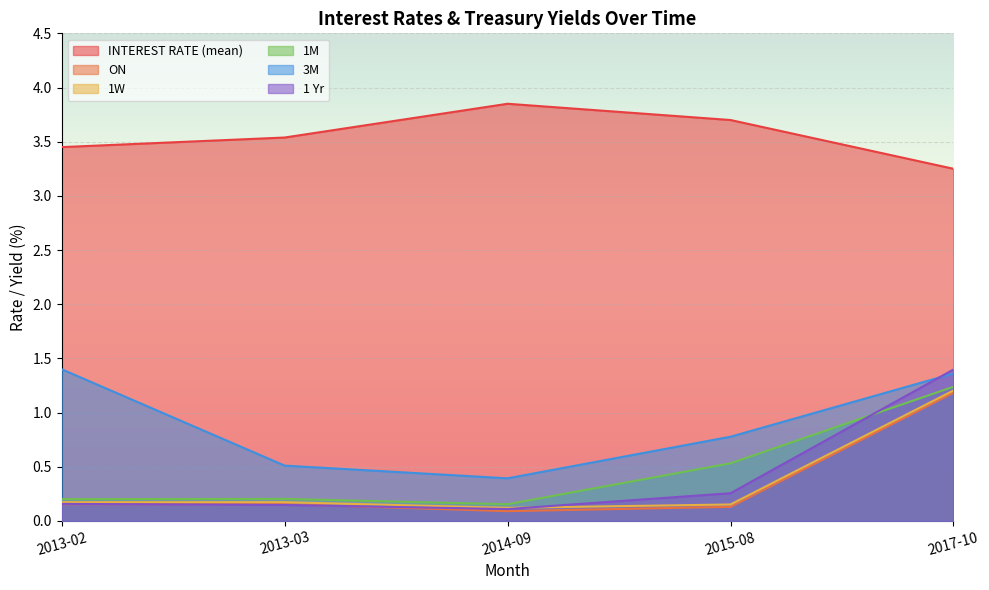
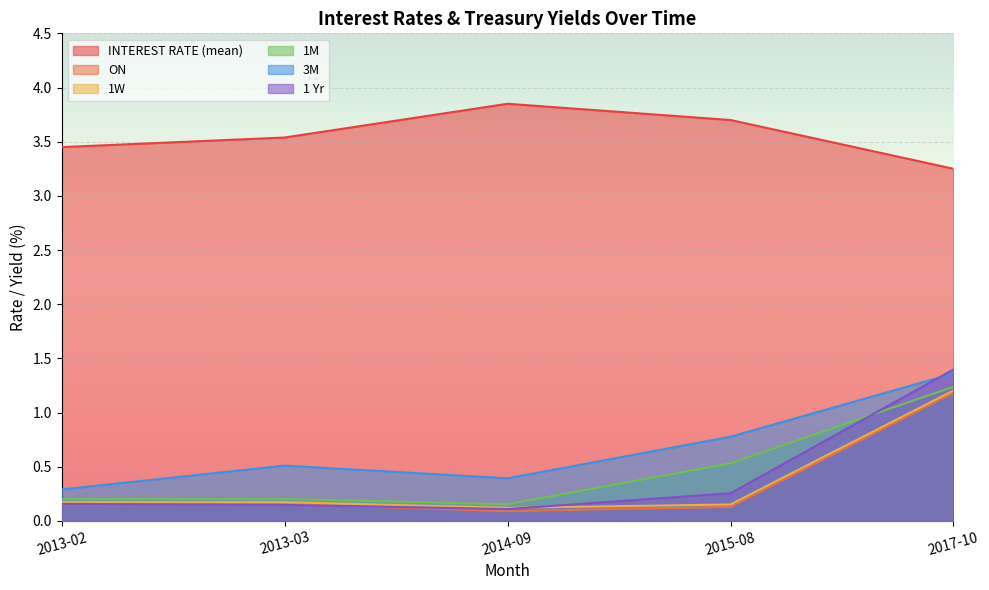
  {
    "1M": {
      "2013-02": 0.20,
      "2013-03": 0.20,
      "2014-09": 0.15,
      "2015-08": 0.53,
      "2017-10": 1.24
    },
    "3M": {
-     "2013-02": 1.40,
+     "2013-02": 0.29,
      "2013-03": 0.51,
      "2014-09": 0.39,
      "2015-08": 0.78,
      "2017-10": 1.36
    },
    "1 Yr": {
      "2015-08": 0.26,
      "2017-10": 1.40
    }
  }
